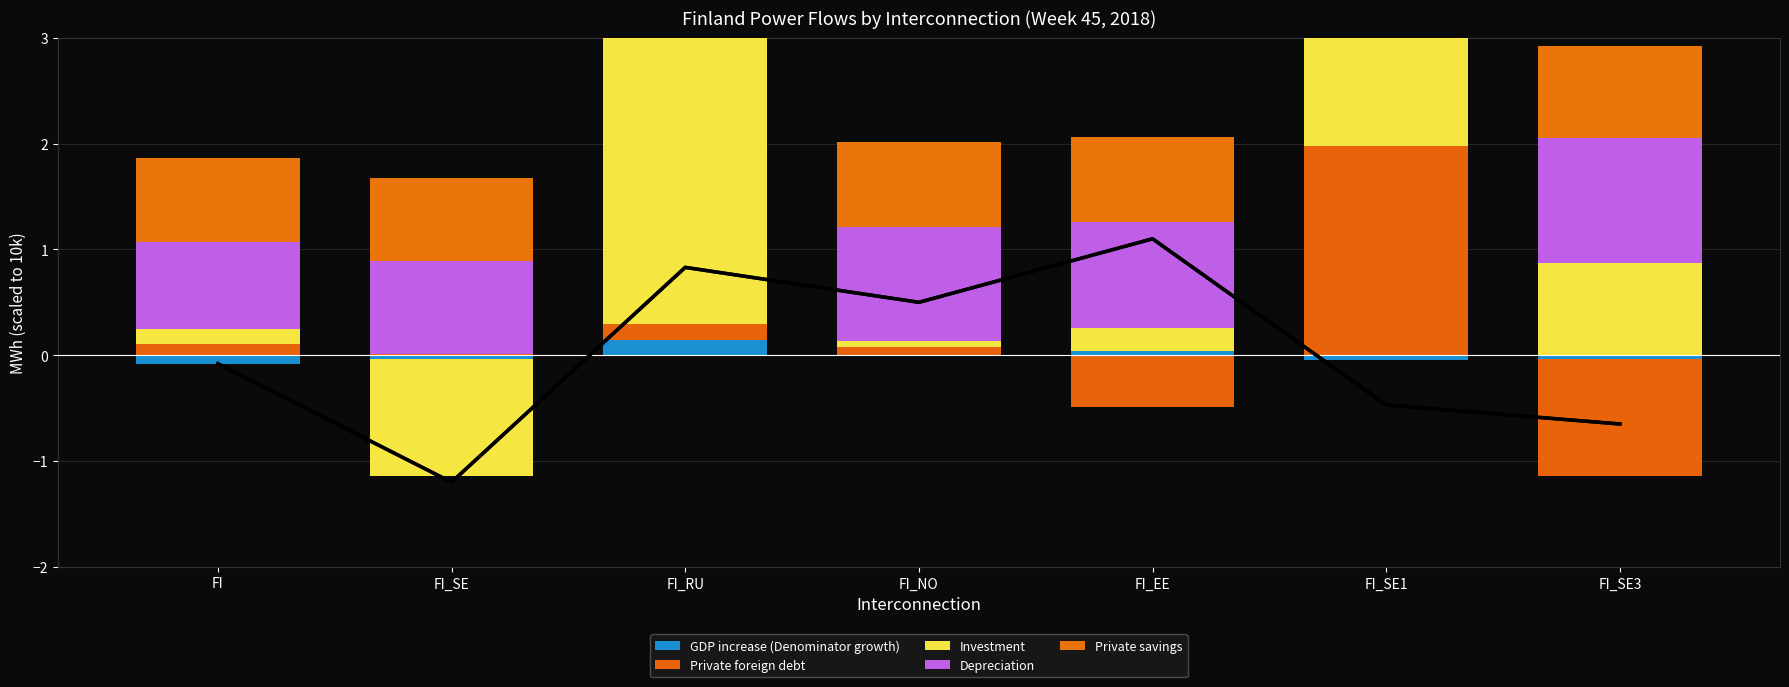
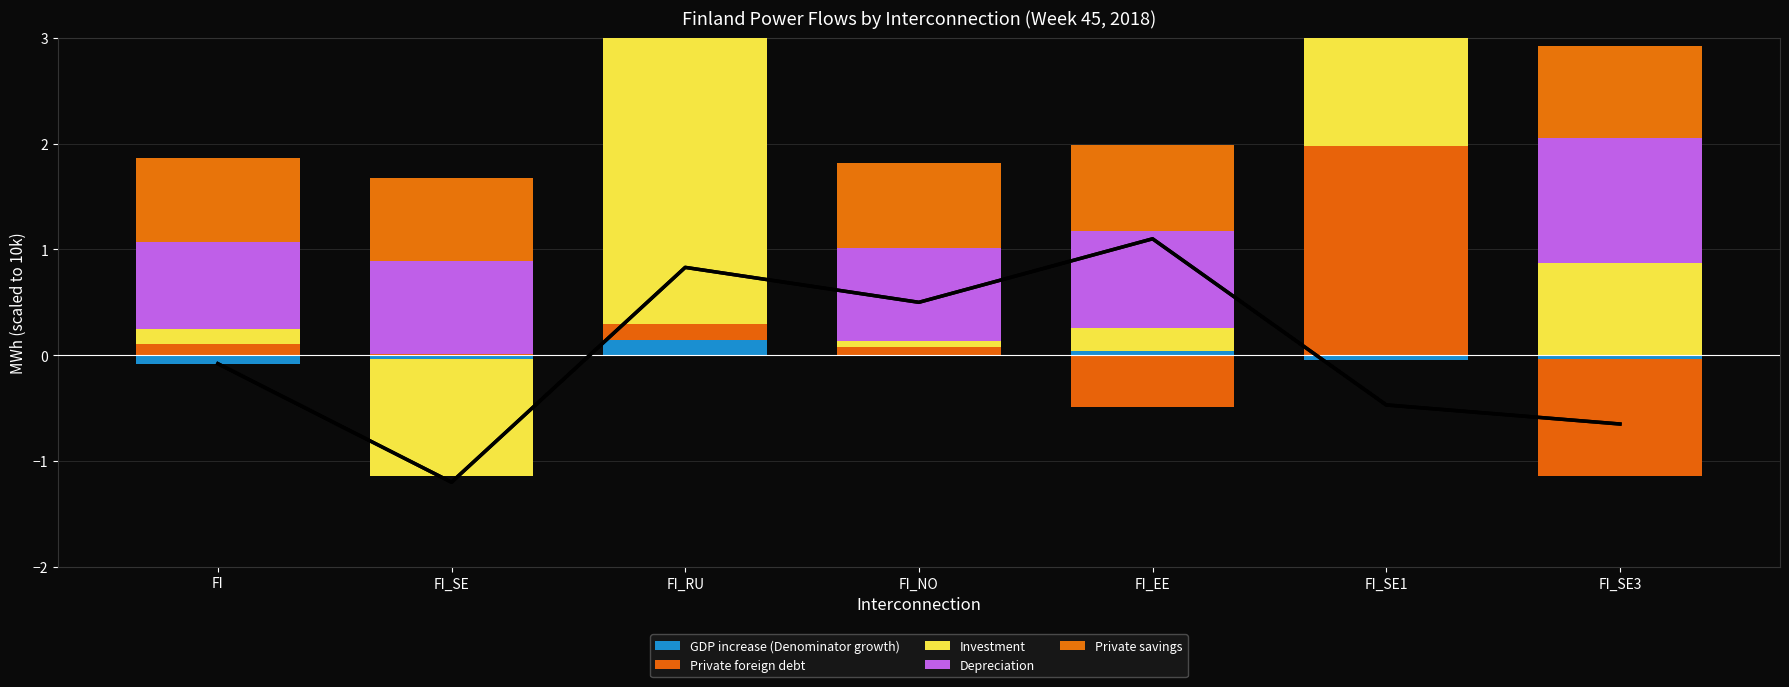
  {
    "Depreciation": {
      "FI": 0.81,
      "FI_SE": 0.88,
-     "FI_NO": 1.08,
-     "FI_EE": 1.00,
+     "FI_NO": 0.88,
+     "FI_EE": 0.92,
      "FI_SE3": 1.19
    }
  }
